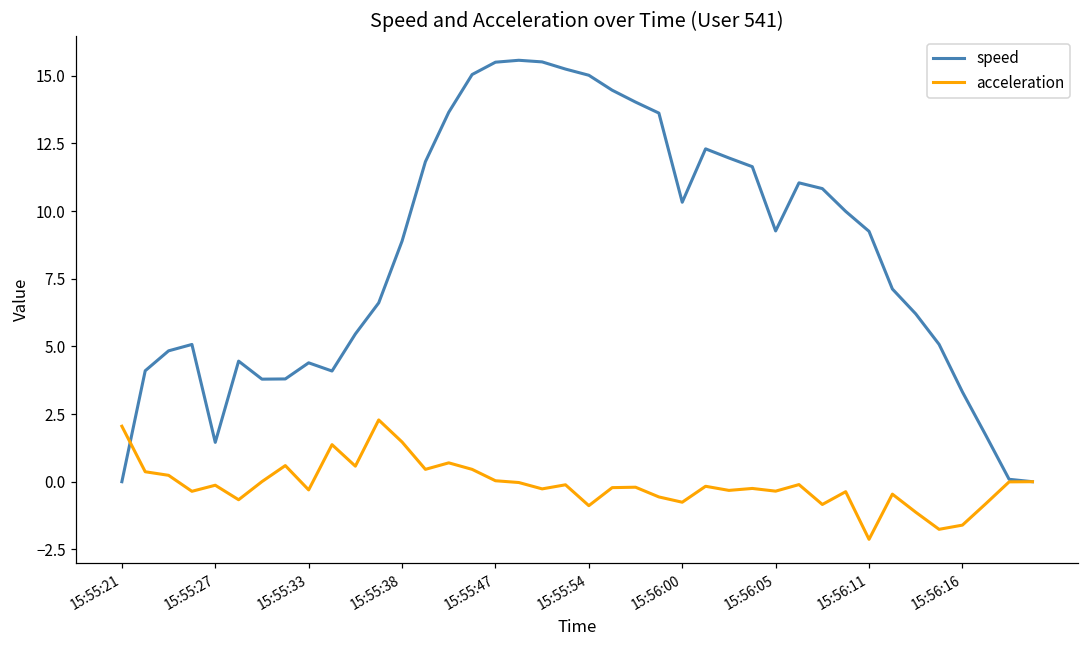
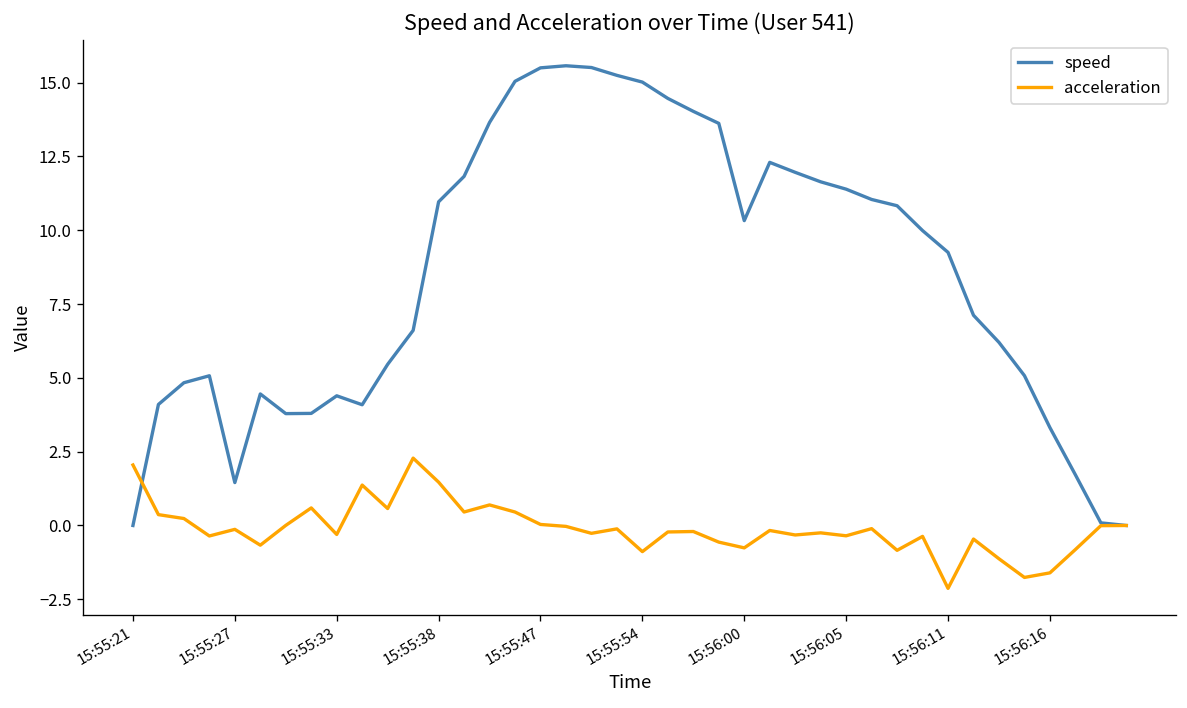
  {
    "speed": {
      "15:55:21": 0.0,
      "15:55:27": 1.5,
      "15:55:33": 4.4,
-     "15:55:38": 8.9,
+     "15:55:38": 11.0,
      "15:55:47": 15.5,
      "15:55:54": 15.0,
      "15:56:00": 10.3,
-     "15:56:05": 9.3,
+     "15:56:05": 11.4,
      "15:56:11": 9.3,
      "15:56:16": 3.3
    },
    "acceleration": {
      "15:55:21": 2.1,
      "15:55:27": -0.1,
      "15:55:33": -0.3,
      "15:55:38": 1.5,
      "15:55:47": 0.0,
      "15:55:54": -0.9,
      "15:56:00": -0.8,
      "15:56:05": -0.3,
      "15:56:11": -2.1,
      "15:56:16": -1.6
    }
  }
